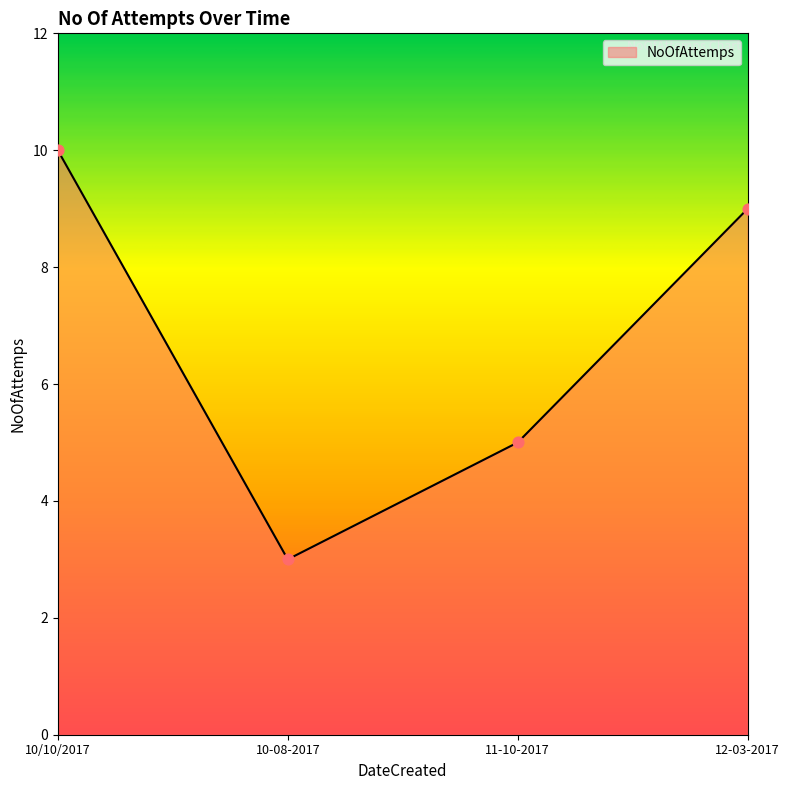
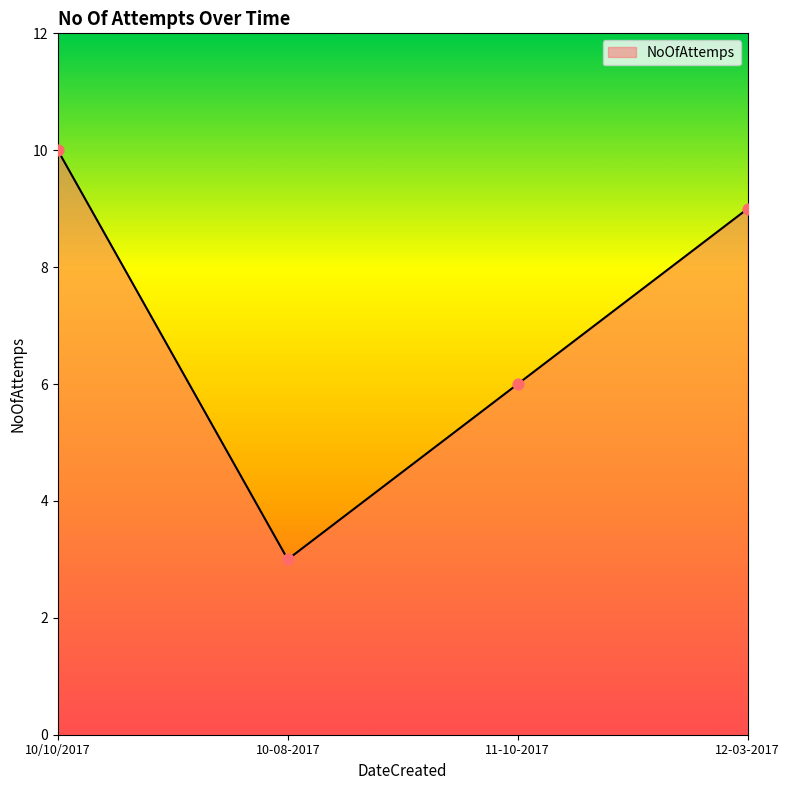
  {
    "10/10/2017": 10,
    "10-08-2017": 3,
-   "11-10-2017": 5,
+   "11-10-2017": 6,
    "12-03-2017": 9
  }
